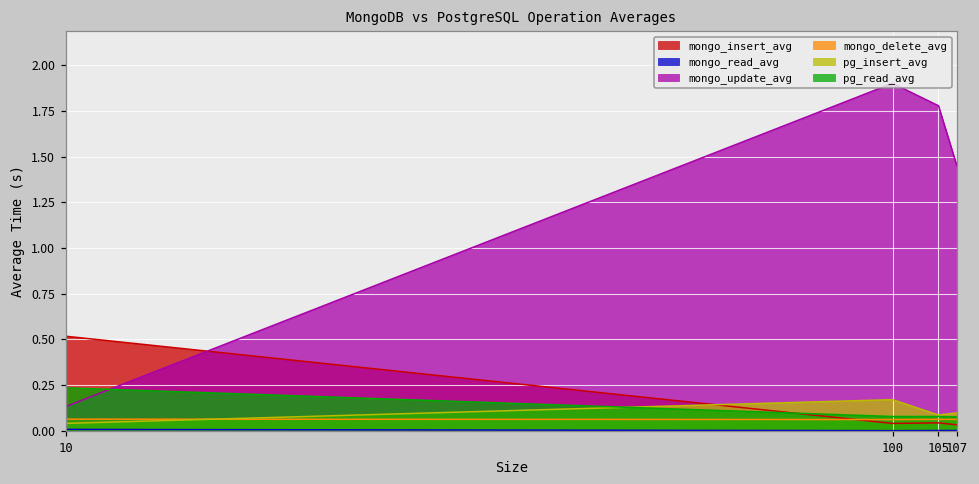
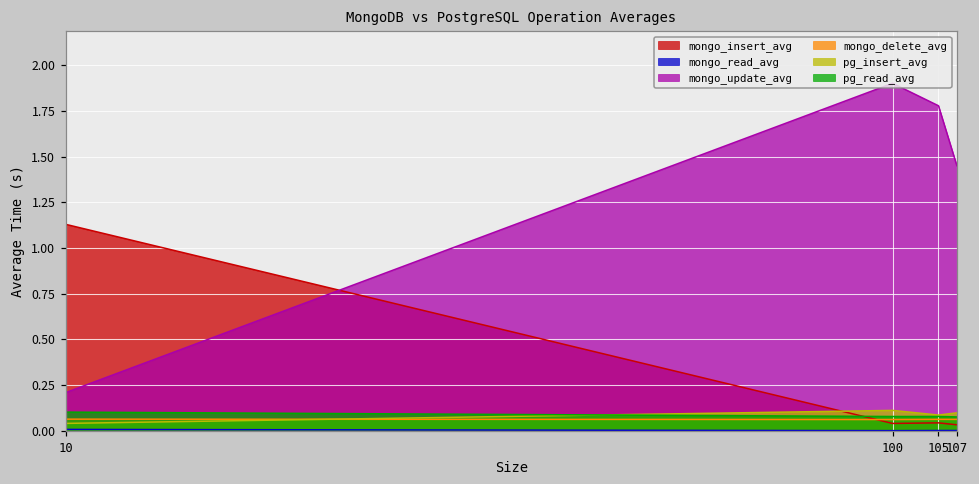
  {
    "mongo_insert_avg": {
-     "10": 0.52,
+     "10": 1.13,
      "100": 0.04
    },
    "mongo_read_avg": {
      "10": 0.01,
      "100": 0.00
    },
    "mongo_update_avg": {
-     "10": 0.13
+     "10": 0.21
    },
    "mongo_delete_avg": {
      "10": 0.06,
      "100": 0.06
    },
    "pg_insert_avg": {
      "10": 0.04,
-     "100": 0.17
+     "100": 0.11
    },
    "pg_read_avg": {
-     "10": 0.24,
+     "10": 0.10,
      "100": 0.08
    }
  }
